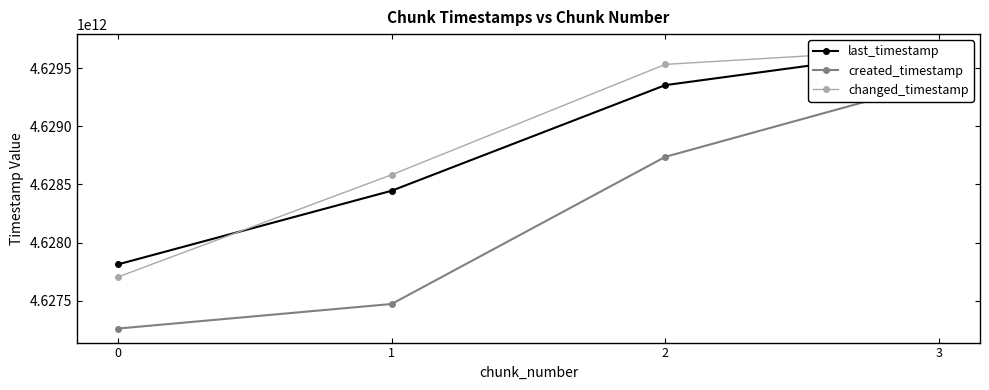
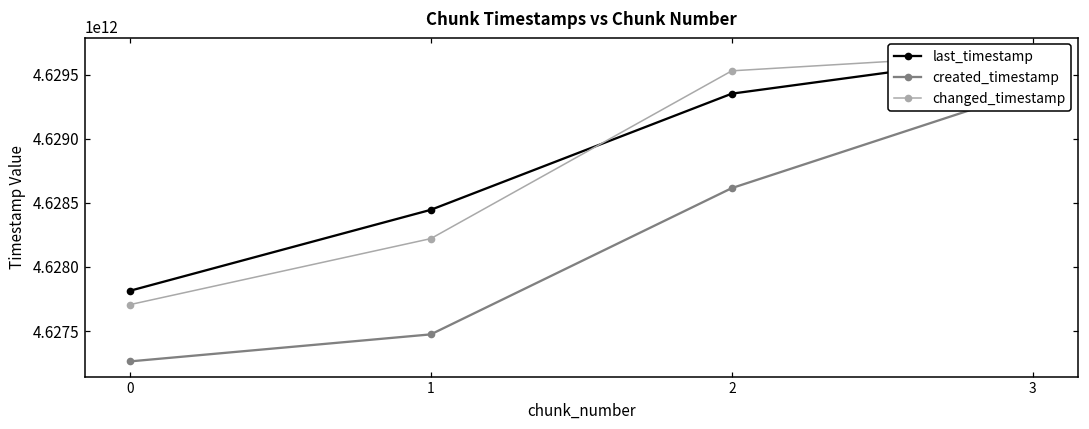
  {
    "last_timestamp": {
      "0": 4627810000000,
      "1": 4628450000000,
      "2": 4629350000000
    },
    "created_timestamp": {
      "0": 4627260000000,
      "1": 4627470000000,
-     "2": 4628740000000
+     "2": 4628620000000
    },
    "changed_timestamp": {
      "0": 4627710000000,
-     "1": 4628580000000,
+     "1": 4628220000000,
      "2": 4629530000000
    }
  }
